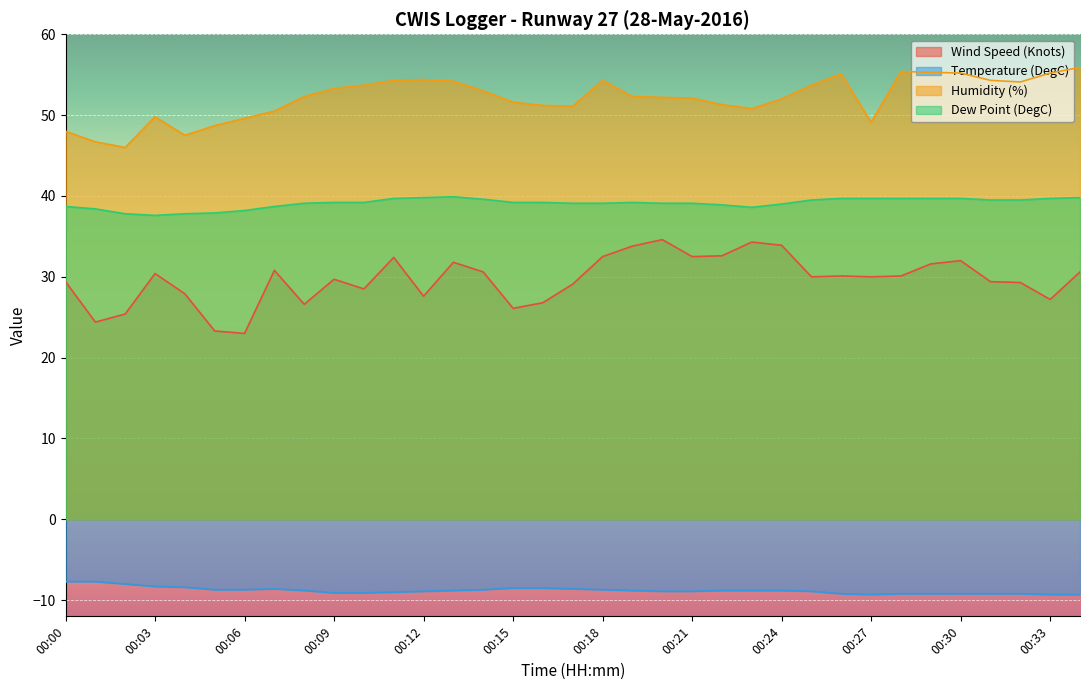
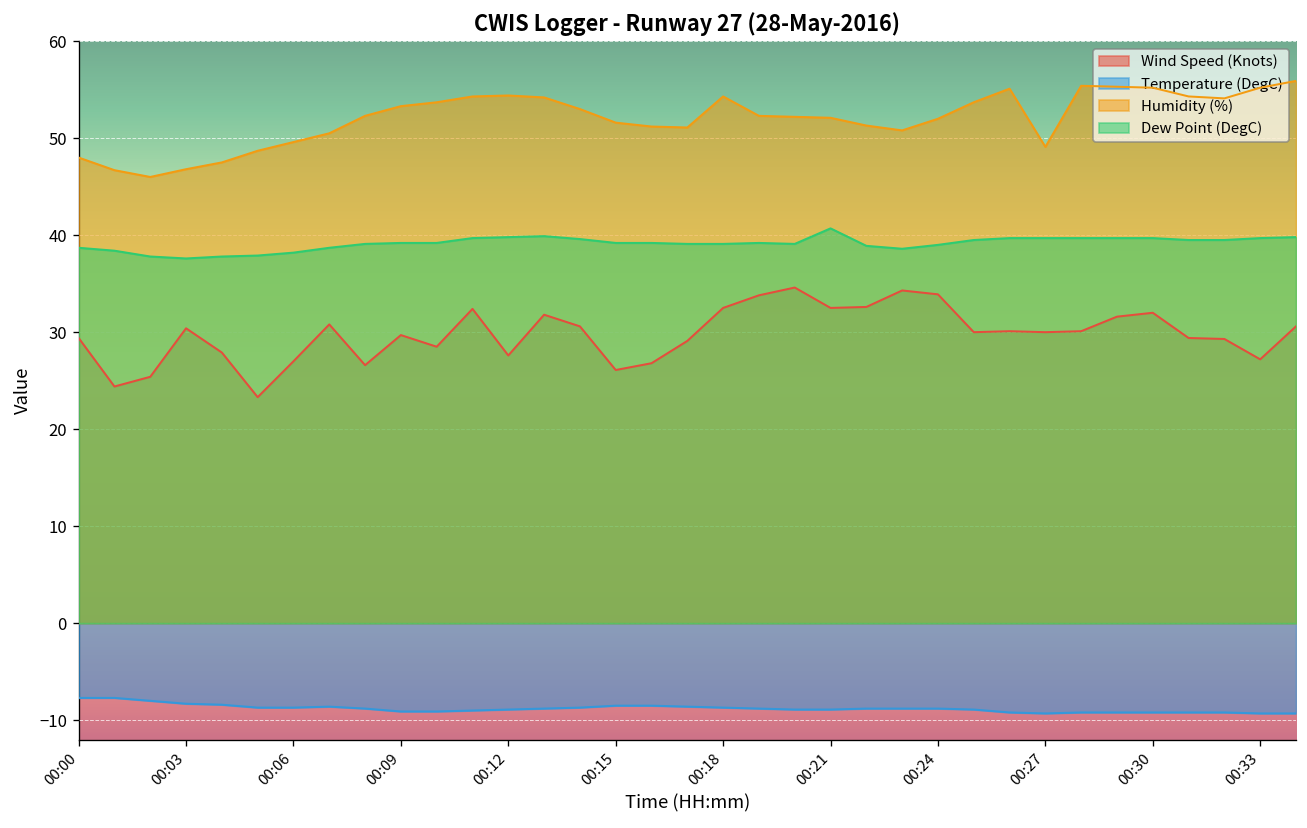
  {
    "Wind Speed (Knots)": {
      "00:00": 29,
      "00:03": 30,
-     "00:06": 23,
+     "00:06": 27,
      "00:09": 30,
      "00:12": 28,
      "00:15": 26,
      "00:18": 33,
      "00:21": 33,
      "00:24": 34,
      "00:27": 30,
      "00:30": 32,
      "00:33": 27
    },
    "Humidity (%)": {
      "00:00": 48,
-     "00:03": 50,
+     "00:03": 47,
      "00:06": 50,
      "00:09": 53,
      "00:12": 54,
      "00:15": 52,
      "00:18": 54,
      "00:21": 52,
      "00:24": 52,
      "00:27": 49
    },
    "Dew Point (DegC)": {
      "00:00": 39,
      "00:03": 38,
      "00:06": 38,
      "00:09": 39,
      "00:12": 40,
      "00:15": 39,
      "00:18": 39,
-     "00:21": 39,
+     "00:21": 41,
      "00:24": 39,
      "00:27": 40,
      "00:30": 40,
      "00:33": 40
    }
  }
